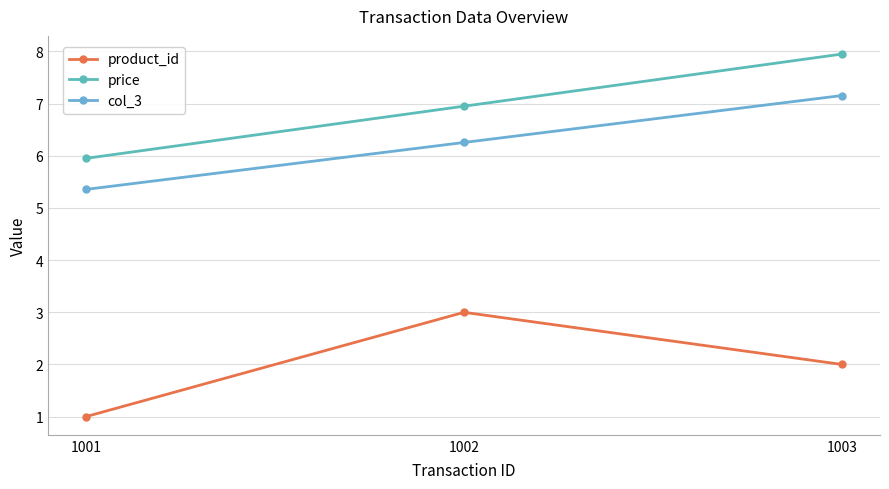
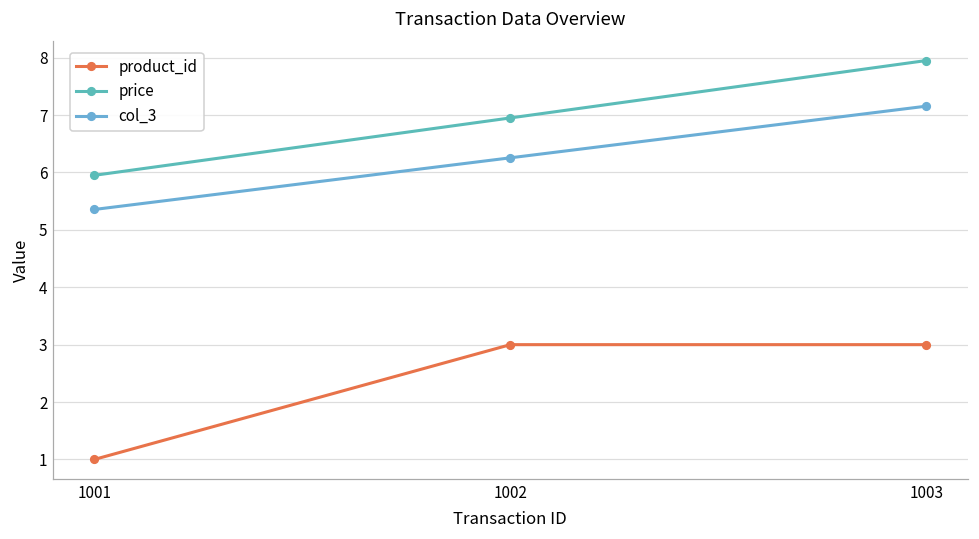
  {
    "product_id": {
      "1001": 1,
      "1002": 3,
-     "1003": 2
+     "1003": 3
    }
  }
